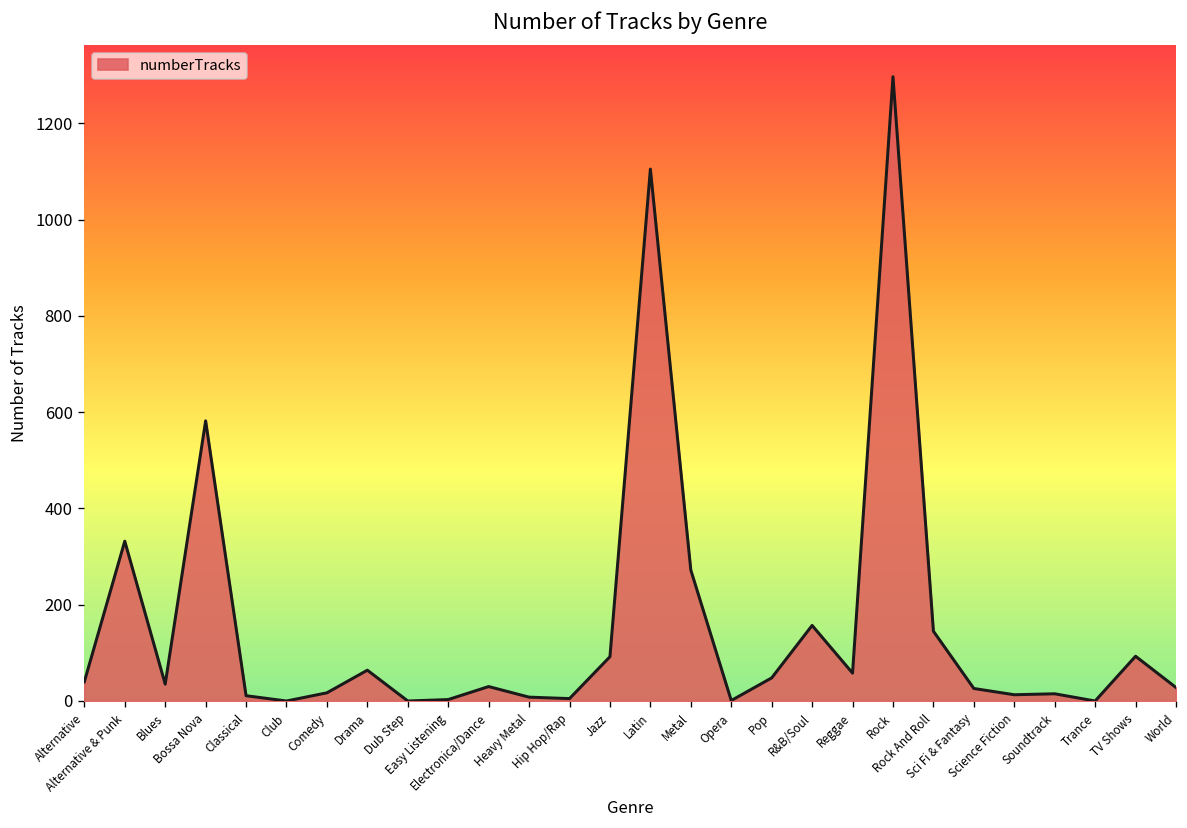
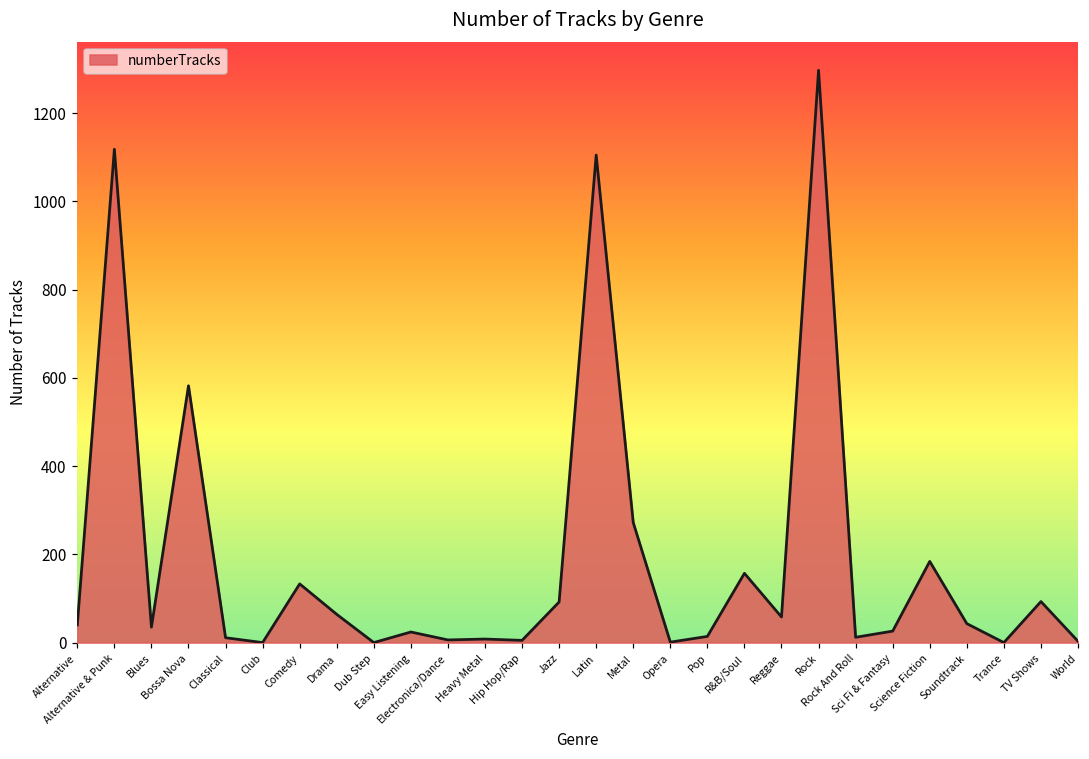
  {
    "Alternative": 40,
-   "Alternative & Punk": 330,
+   "Alternative & Punk": 1120,
    "Blues": 40,
    "Bossa Nova": 580,
    "Classical": 10,
    "Club": 0,
-   "Comedy": 20,
+   "Comedy": 130,
    "Drama": 60,
    "Dub Step": 0,
-   "Easy Listening": 0,
-   "Electronica/Dance": 30,
+   "Easy Listening": 20,
+   "Electronica/Dance": 10,
    "Heavy Metal": 10,
    "Hip Hop/Rap": 10,
    "Jazz": 90,
    "Latin": 1110,
    "Metal": 270,
    "Opera": 0,
-   "Pop": 50,
+   "Pop": 10,
    "R&B/Soul": 160,
    "Reggae": 60,
    "Rock": 1300,
-   "Rock And Roll": 150,
+   "Rock And Roll": 10,
    "Sci Fi & Fantasy": 30,
-   "Science Fiction": 10,
-   "Soundtrack": 20,
+   "Science Fiction": 180,
+   "Soundtrack": 40,
    "Trance": 0,
    "TV Shows": 90,
-   "World": 30
+   "World": 0
  }
